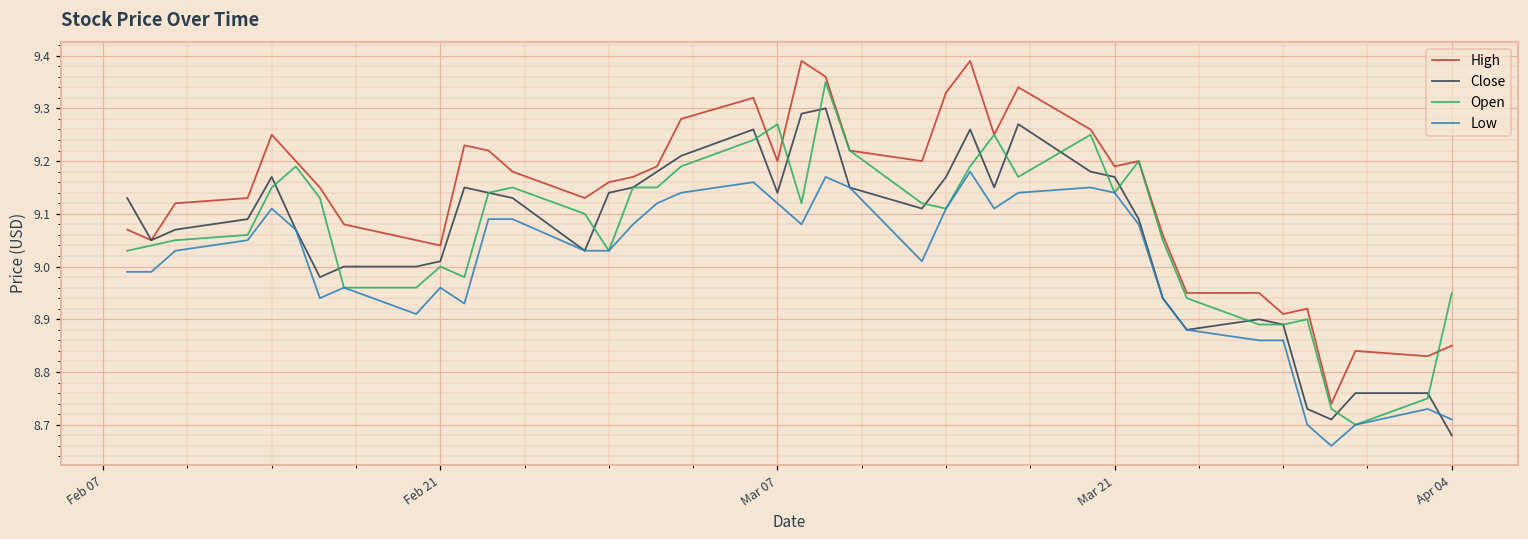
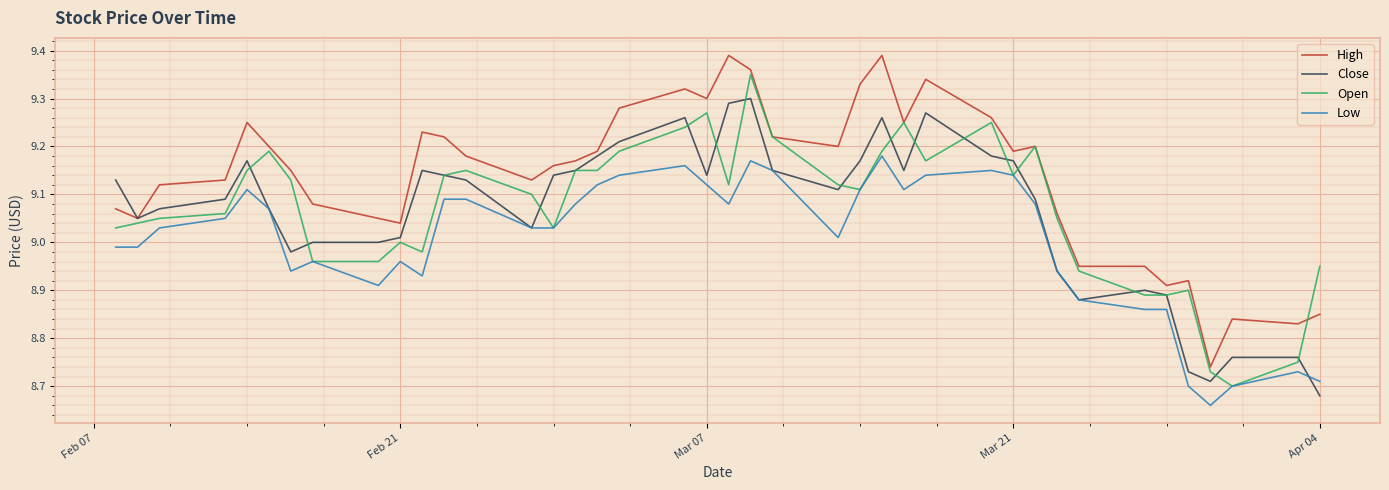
  {
    "High": {
      "Feb 21": 9.04,
-     "Mar 07": 9.2,
+     "Mar 07": 9.3,
      "Mar 21": 9.19,
      "Apr 04": 8.85
    },
    "Close": {
      "Feb 21": 9.01,
      "Mar 07": 9.14,
      "Mar 21": 9.17,
      "Apr 04": 8.68
    },
    "Open": {
      "Feb 21": 9.0,
      "Mar 07": 9.27,
      "Apr 04": 8.95
    },
    "Low": {
      "Feb 21": 8.96,
      "Mar 07": 9.12,
      "Apr 04": 8.71
    }
  }
